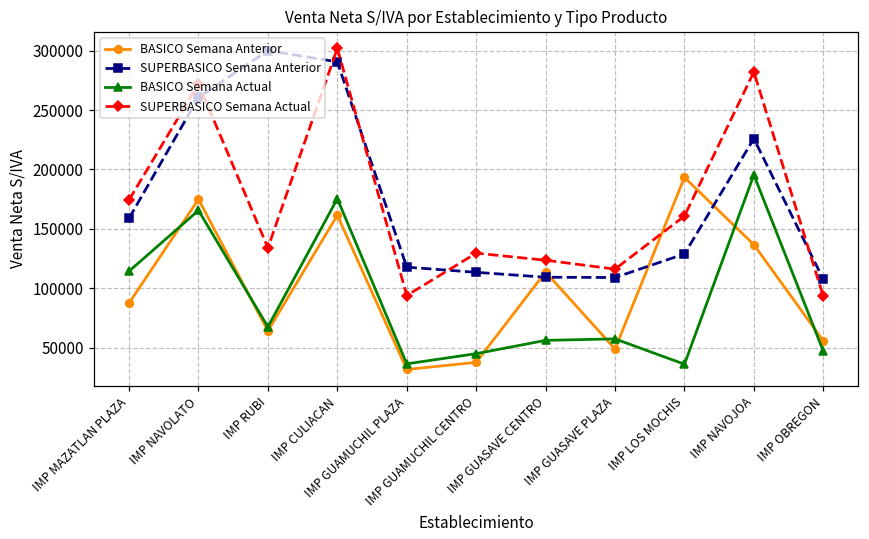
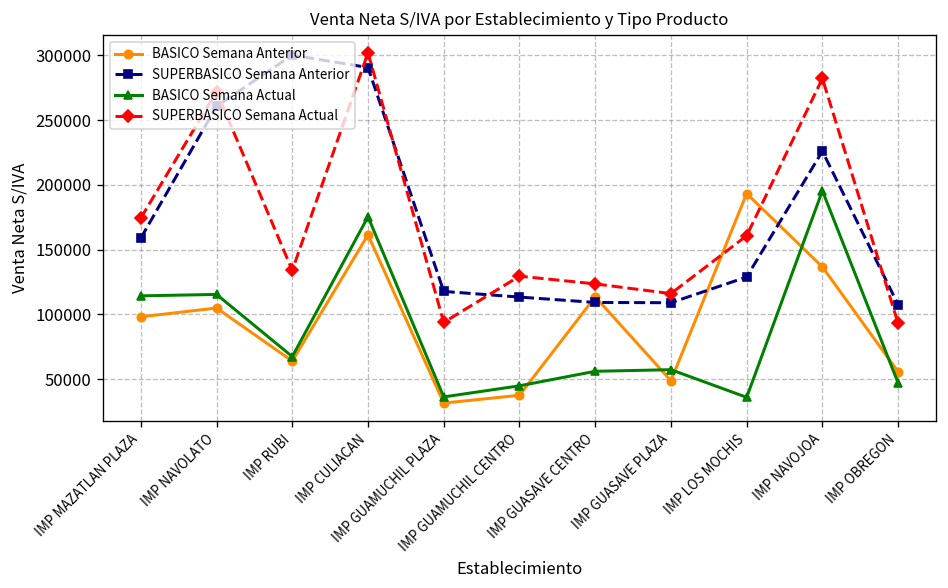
  {
    "BASICO Semana Anterior": {
-     "IMP MAZATLAN PLAZA": 88000,
-     "IMP NAVOLATO": 175000,
+     "IMP MAZATLAN PLAZA": 98000,
+     "IMP NAVOLATO": 105000,
      "IMP RUBI": 64000,
      "IMP CULIACAN": 161000,
      "IMP GUAMUCHIL PLAZA": 32000,
      "IMP GUAMUCHIL CENTRO": 38000,
      "IMP GUASAVE CENTRO": 114000,
      "IMP GUASAVE PLAZA": 49000,
      "IMP LOS MOCHIS": 193000,
      "IMP NAVOJOA": 137000,
      "IMP OBREGON": 56000
    },
    "SUPERBASICO Semana Anterior": {
      "IMP MAZATLAN PLAZA": 159000,
      "IMP CULIACAN": 291000,
      "IMP GUAMUCHIL PLAZA": 118000,
      "IMP GUAMUCHIL CENTRO": 113000,
      "IMP GUASAVE CENTRO": 109000,
      "IMP GUASAVE PLAZA": 109000,
      "IMP LOS MOCHIS": 129000,
      "IMP NAVOJOA": 226000,
      "IMP OBREGON": 108000
    },
    "BASICO Semana Actual": {
      "IMP MAZATLAN PLAZA": 114000,
-     "IMP NAVOLATO": 166000,
+     "IMP NAVOLATO": 115000,
      "IMP RUBI": 68000,
      "IMP CULIACAN": 175000,
      "IMP GUAMUCHIL PLAZA": 36000,
      "IMP GUAMUCHIL CENTRO": 45000,
      "IMP GUASAVE CENTRO": 56000,
      "IMP GUASAVE PLAZA": 57000,
      "IMP LOS MOCHIS": 36000,
      "IMP NAVOJOA": 195000,
      "IMP OBREGON": 47000
    },
    "SUPERBASICO Semana Actual": {
      "IMP MAZATLAN PLAZA": 174000,
      "IMP RUBI": 134000,
      "IMP CULIACAN": 302000,
      "IMP GUAMUCHIL PLAZA": 94000,
      "IMP GUAMUCHIL CENTRO": 130000,
      "IMP GUASAVE CENTRO": 124000,
      "IMP GUASAVE PLAZA": 116000,
      "IMP LOS MOCHIS": 161000,
      "IMP NAVOJOA": 282000,
      "IMP OBREGON": 93000
    }
  }
